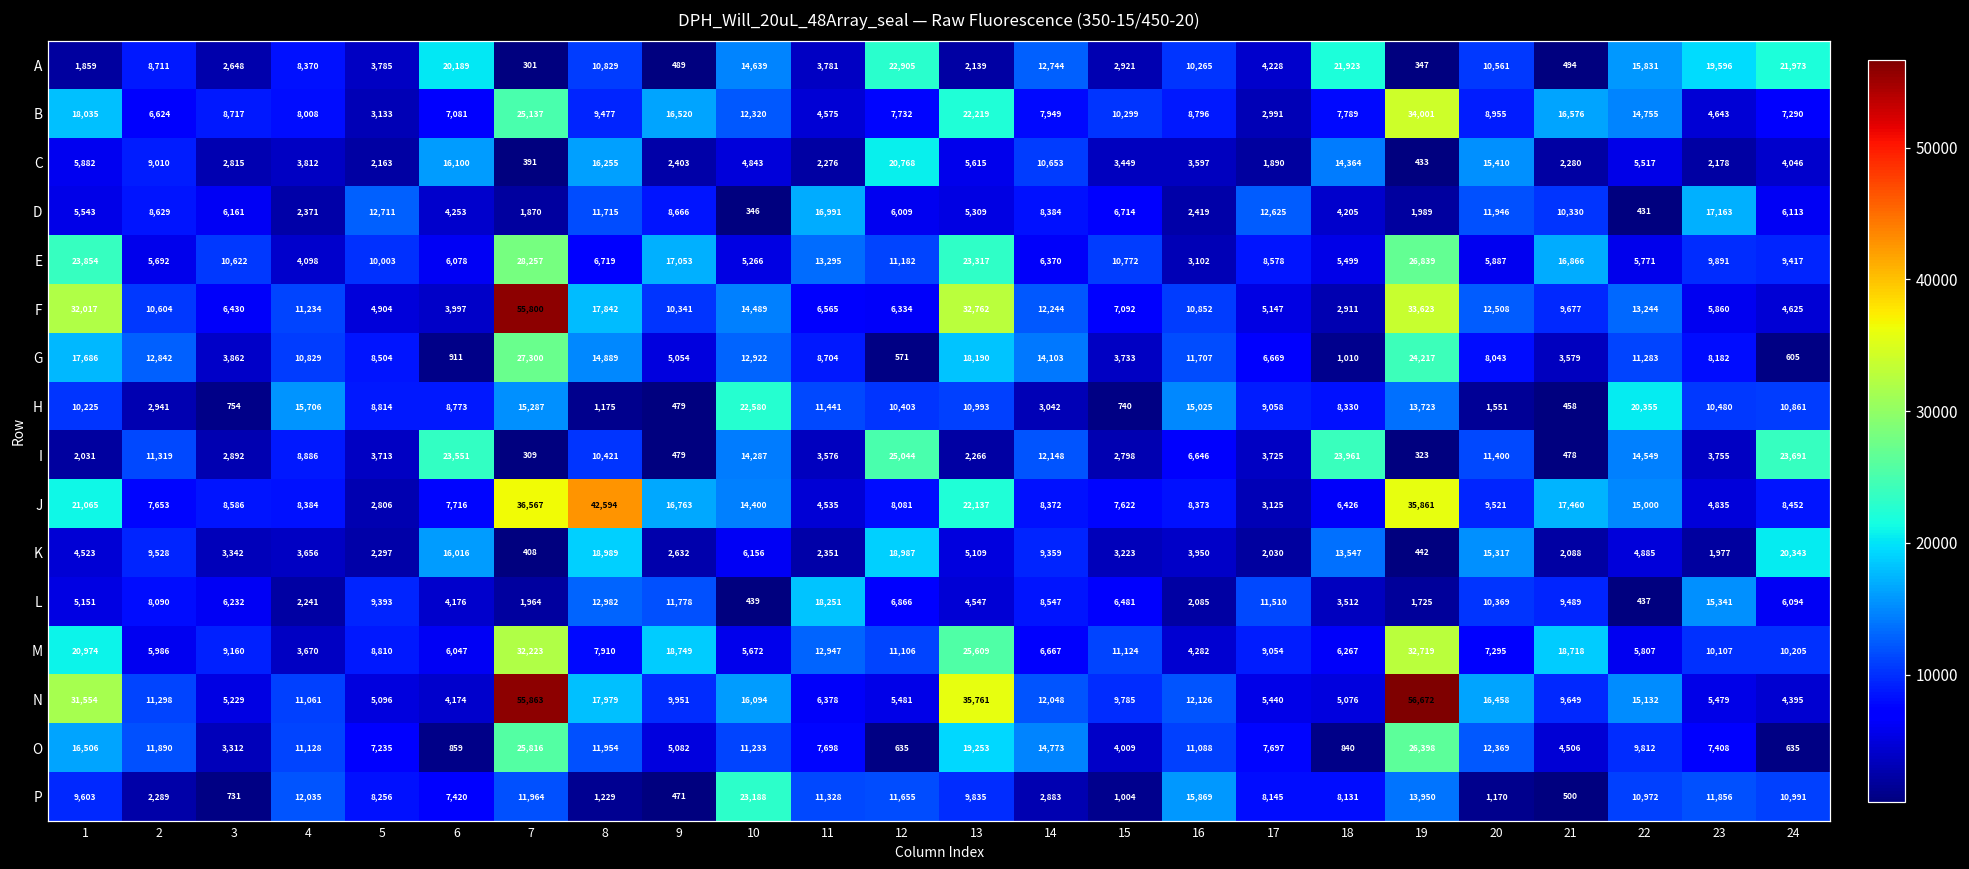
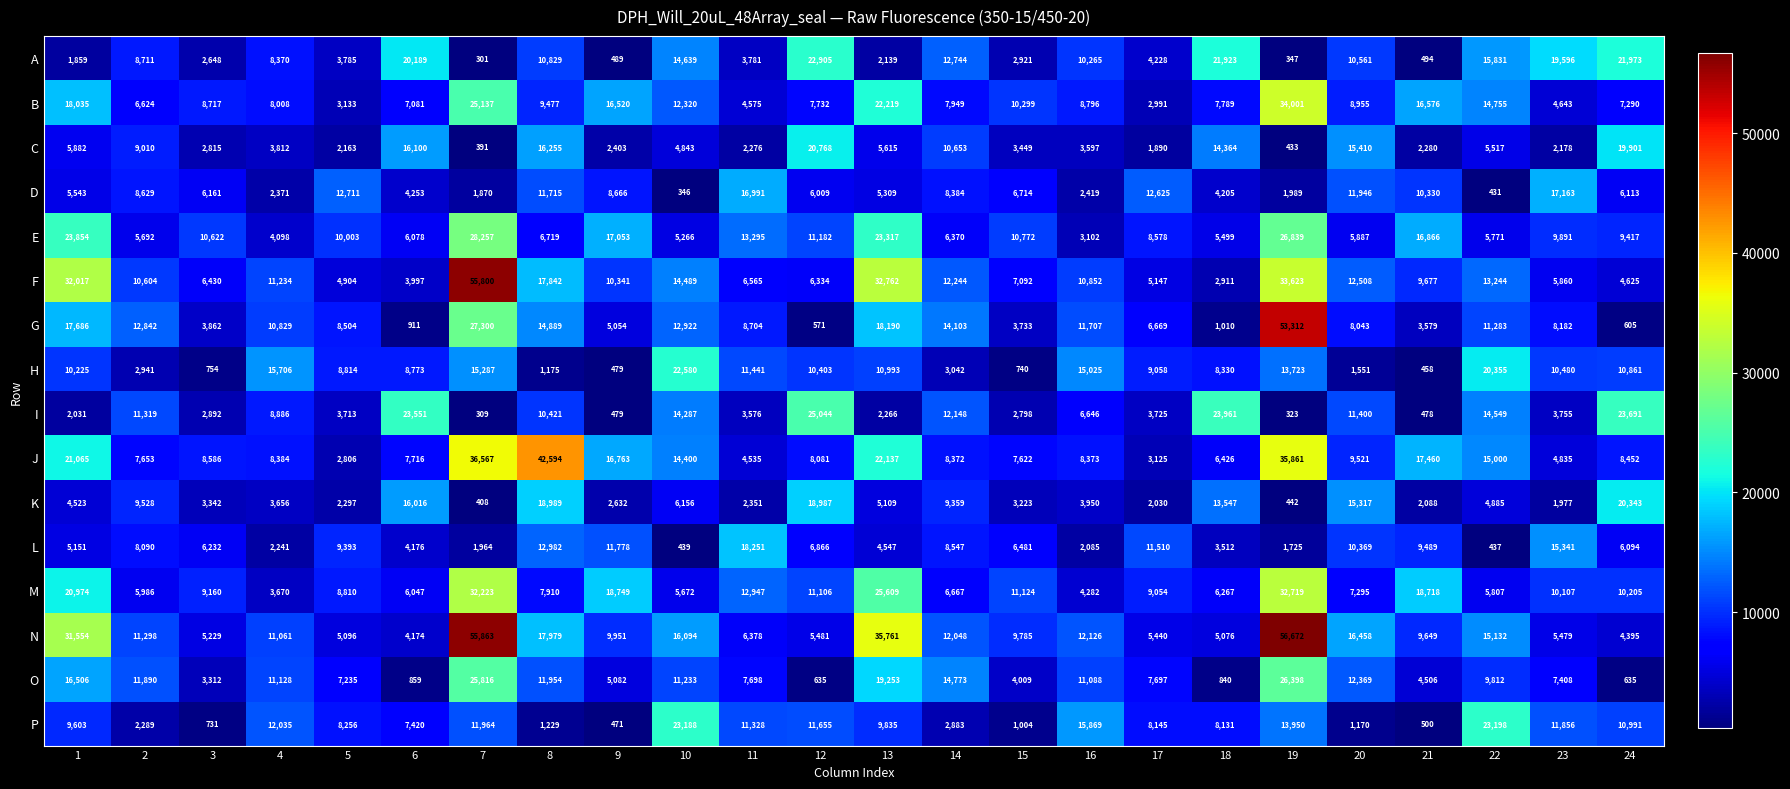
  {
    "C": {
      "1": "5,882",
      "2": "9,010",
      "3": "2,815",
      "4": "3,812",
      "5": "2,163",
      "6": "16,100",
      "7": "391",
      "8": "16,255",
      "9": "2,403",
      "10": "4,843",
      "11": "2,276",
      "12": "20,768",
      "13": "5,615",
      "14": "10,653",
      "15": "3,449",
      "16": "3,597",
      "17": "1,890",
      "18": "14,364",
      "19": "433",
      "20": "15,410",
      "21": "2,280",
      "22": "5,517",
      "23": "2,178",
-     "24": "4,046"
+     "24": "19,901"
    },
    "G": {
      "1": "17,686",
      "2": "12,842",
      "3": "3,862",
      "4": "10,829",
      "5": "8,504",
      "6": "911",
      "7": "27,300",
      "8": "14,889",
      "9": "5,054",
      "10": "12,922",
      "11": "8,704",
      "12": "571",
      "13": "18,190",
      "14": "14,103",
      "15": "3,733",
      "16": "11,707",
      "17": "6,669",
      "18": "1,010",
-     "19": "24,217",
+     "19": "53,312",
      "20": "8,043",
      "21": "3,579",
      "22": "11,283",
      "23": "8,182",
      "24": "605"
    },
    "P": {
      "1": "9,603",
      "2": "2,289",
      "3": "731",
      "4": "12,035",
      "5": "8,256",
      "6": "7,420",
      "7": "11,964",
      "8": "1,229",
      "9": "471",
      "10": "23,188",
      "11": "11,328",
      "12": "11,655",
      "13": "9,835",
      "14": "2,883",
      "15": "1,004",
      "16": "15,869",
      "17": "8,145",
      "18": "8,131",
      "19": "13,950",
      "20": "1,170",
      "21": "500",
-     "22": "10,972",
+     "22": "23,198",
      "23": "11,856",
      "24": "10,991"
    }
  }
